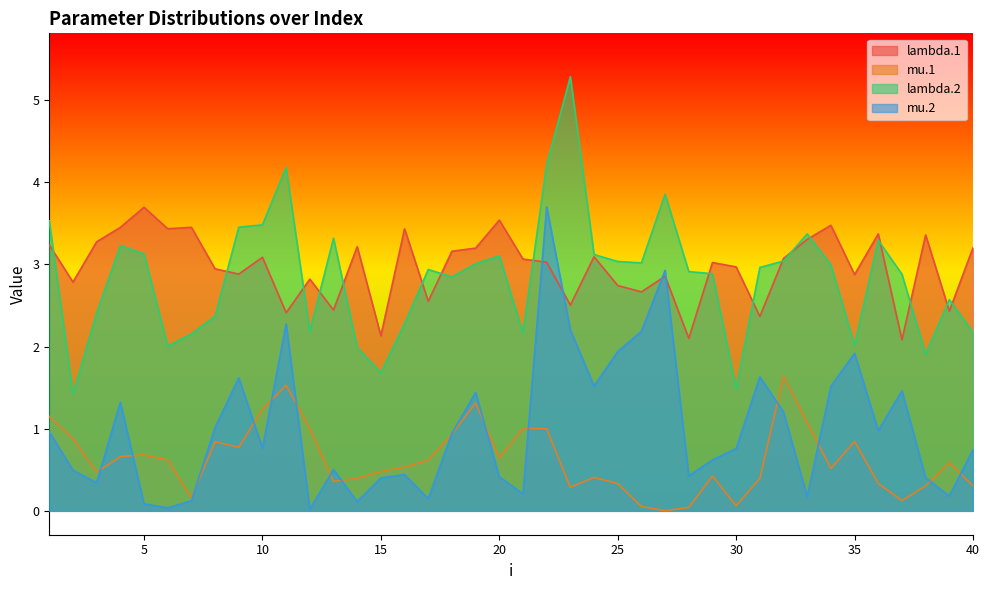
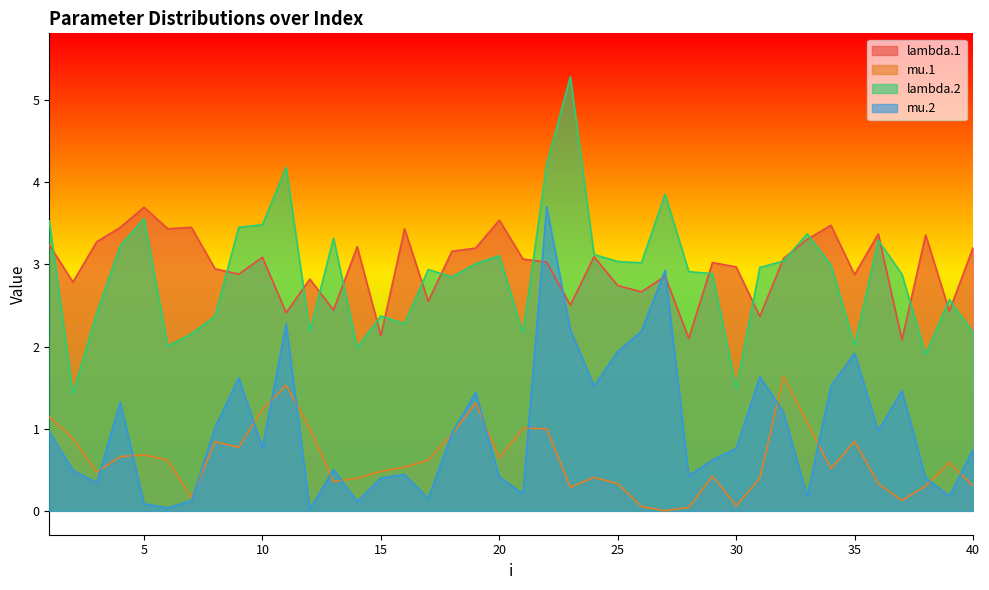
  {
    "lambda.2": {
-     "5": 3.1,
+     "5": 3.6,
      "10": 3.5,
-     "15": 1.7,
+     "15": 2.4,
      "20": 3.1,
      "25": 3.0,
      "30": 1.5,
      "35": 2.0,
      "40": 2.2
    },
    "mu.2": {
      "5": 0.1,
      "10": 0.8,
      "15": 0.4,
      "20": 0.4,
      "25": 1.9,
      "30": 0.8,
      "35": 1.9,
      "40": 0.7
    }
  }
